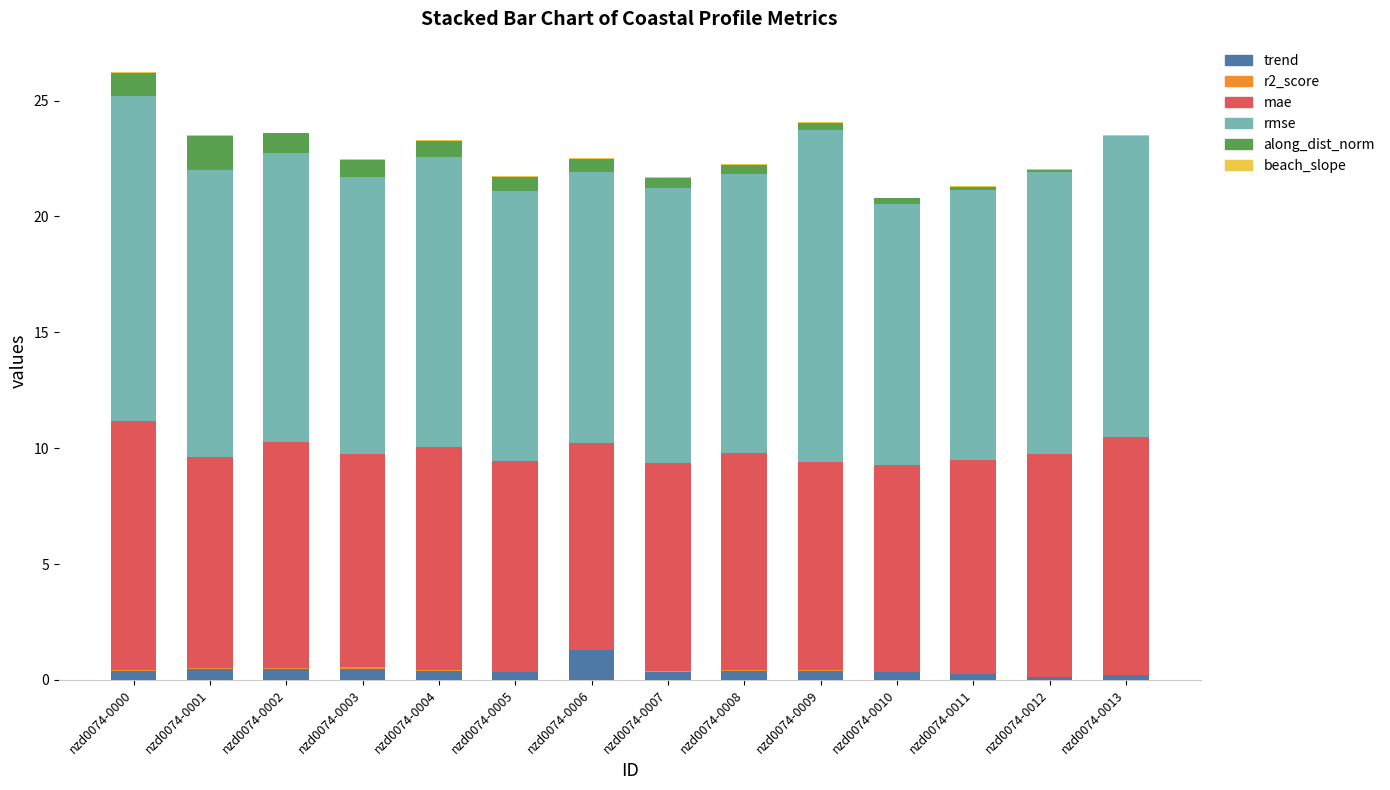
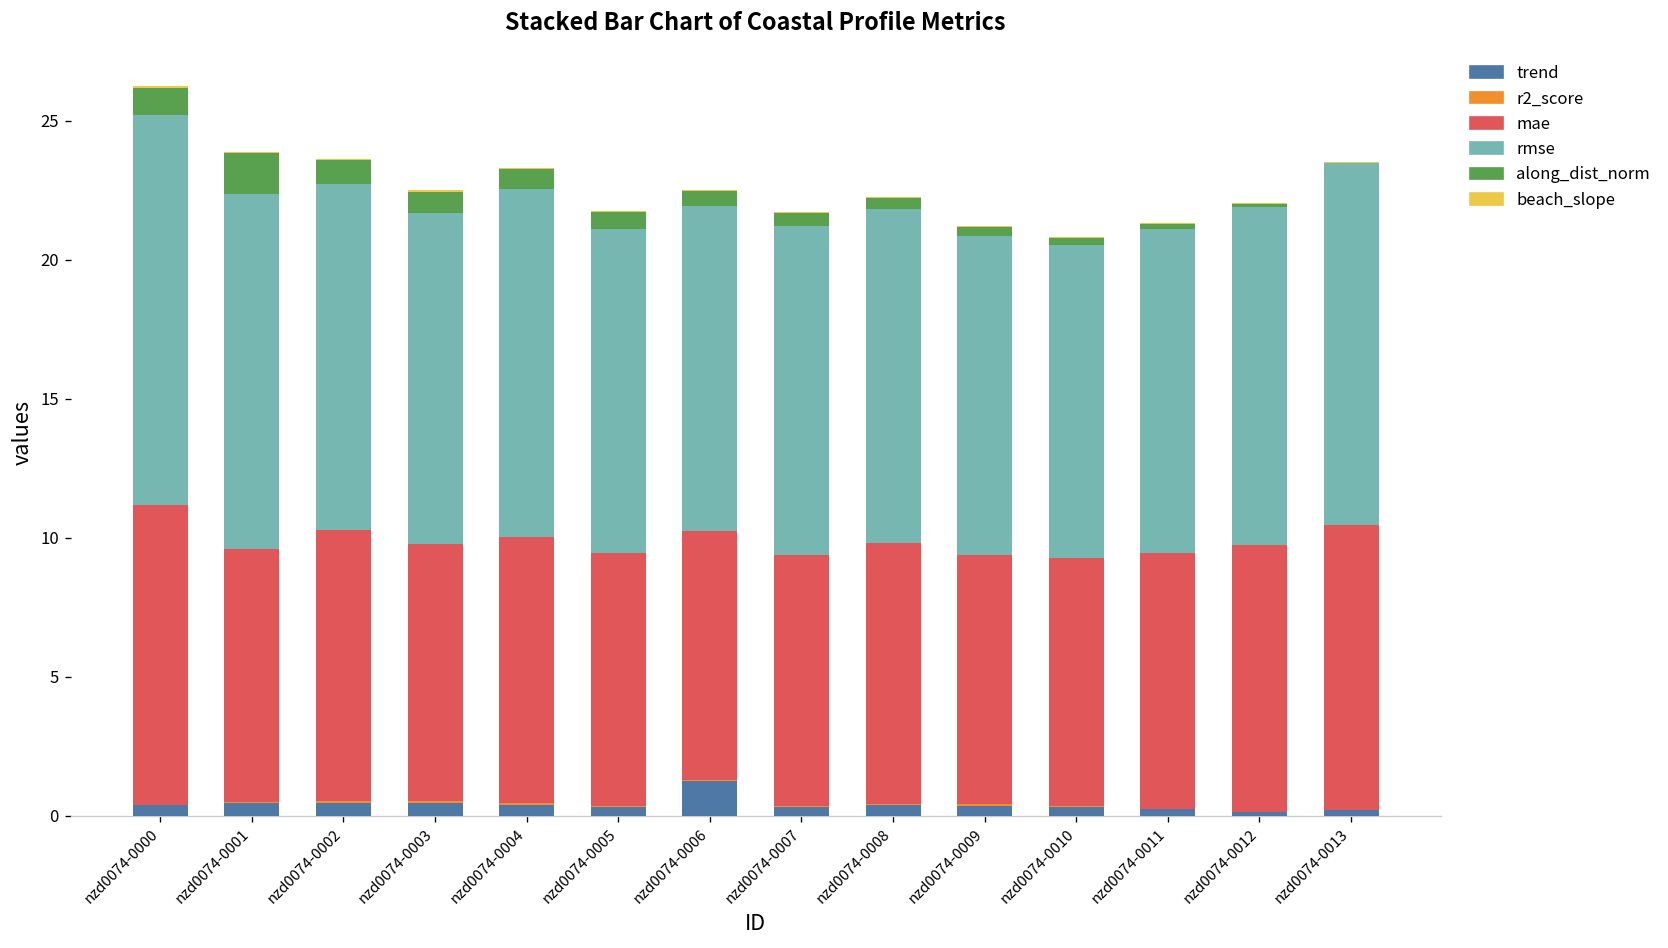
  {
    "trend": {
      "nzd0074-0000": 0.4,
      "nzd0074-0001": 0.5,
      "nzd0074-0002": 0.5,
      "nzd0074-0003": 0.5,
      "nzd0074-0004": 0.4,
      "nzd0074-0005": 0.3,
      "nzd0074-0006": 1.3,
      "nzd0074-0007": 0.3,
      "nzd0074-0008": 0.4,
      "nzd0074-0009": 0.4,
      "nzd0074-0010": 0.3,
      "nzd0074-0011": 0.2,
      "nzd0074-0012": 0.1,
      "nzd0074-0013": 0.2
    },
    "mae": {
      "nzd0074-0000": 10.8,
      "nzd0074-0001": 9.1,
      "nzd0074-0002": 9.7,
      "nzd0074-0003": 9.2,
      "nzd0074-0004": 9.6,
      "nzd0074-0005": 9.1,
      "nzd0074-0006": 8.9,
      "nzd0074-0007": 9.0,
      "nzd0074-0008": 9.4,
      "nzd0074-0009": 9.0,
      "nzd0074-0010": 8.9,
      "nzd0074-0011": 9.2,
      "nzd0074-0012": 9.6,
      "nzd0074-0013": 10.2
    },
    "rmse": {
      "nzd0074-0000": 14.0,
-     "nzd0074-0001": 12.4,
+     "nzd0074-0001": 12.8,
      "nzd0074-0002": 12.5,
      "nzd0074-0003": 11.9,
      "nzd0074-0004": 12.5,
      "nzd0074-0005": 11.6,
      "nzd0074-0006": 11.7,
      "nzd0074-0007": 11.8,
      "nzd0074-0008": 12.0,
-     "nzd0074-0009": 14.3,
+     "nzd0074-0009": 11.5,
      "nzd0074-0010": 11.3,
      "nzd0074-0011": 11.7,
      "nzd0074-0012": 12.2,
      "nzd0074-0013": 13.0
    },
    "along_dist_norm": {
      "nzd0074-0000": 1.0,
      "nzd0074-0001": 1.5,
      "nzd0074-0002": 0.8,
      "nzd0074-0003": 0.8,
      "nzd0074-0004": 0.7,
      "nzd0074-0005": 0.6,
      "nzd0074-0006": 0.5,
      "nzd0074-0007": 0.5,
      "nzd0074-0008": 0.4,
      "nzd0074-0009": 0.3,
      "nzd0074-0010": 0.2,
      "nzd0074-0011": 0.2,
      "nzd0074-0013": 0.0
    }
  }
